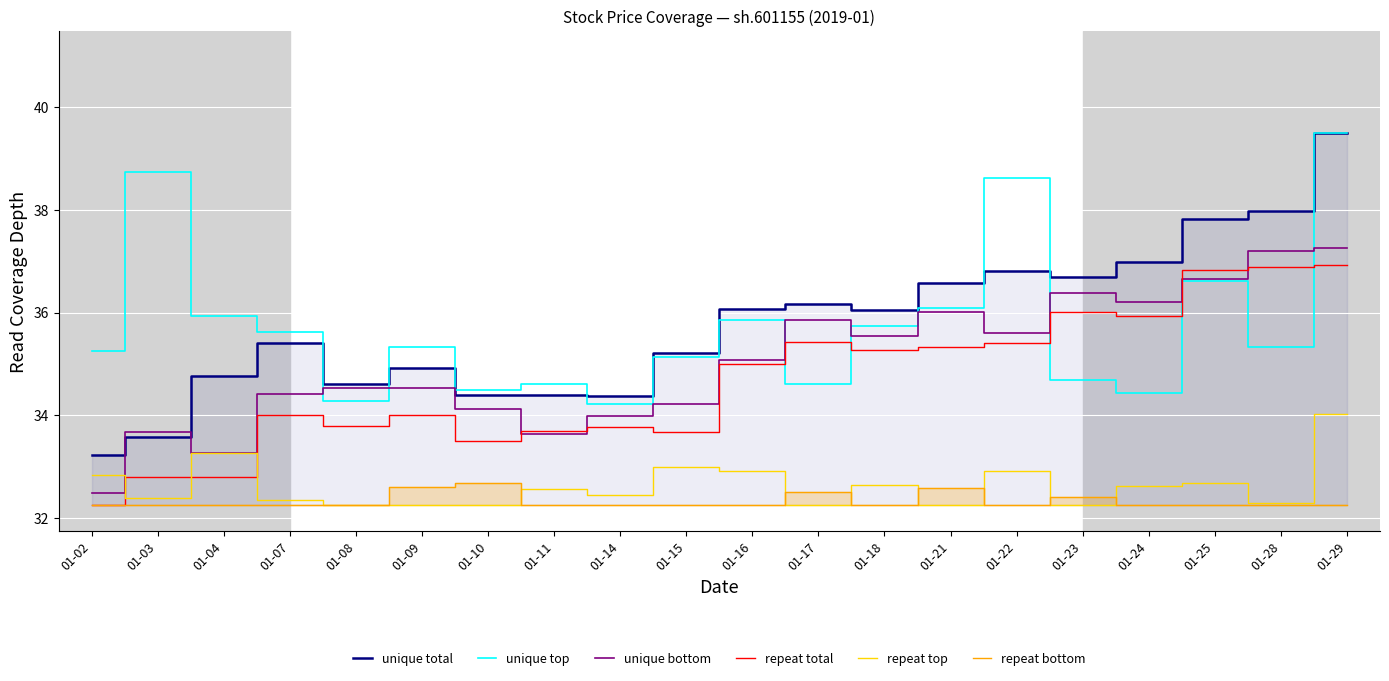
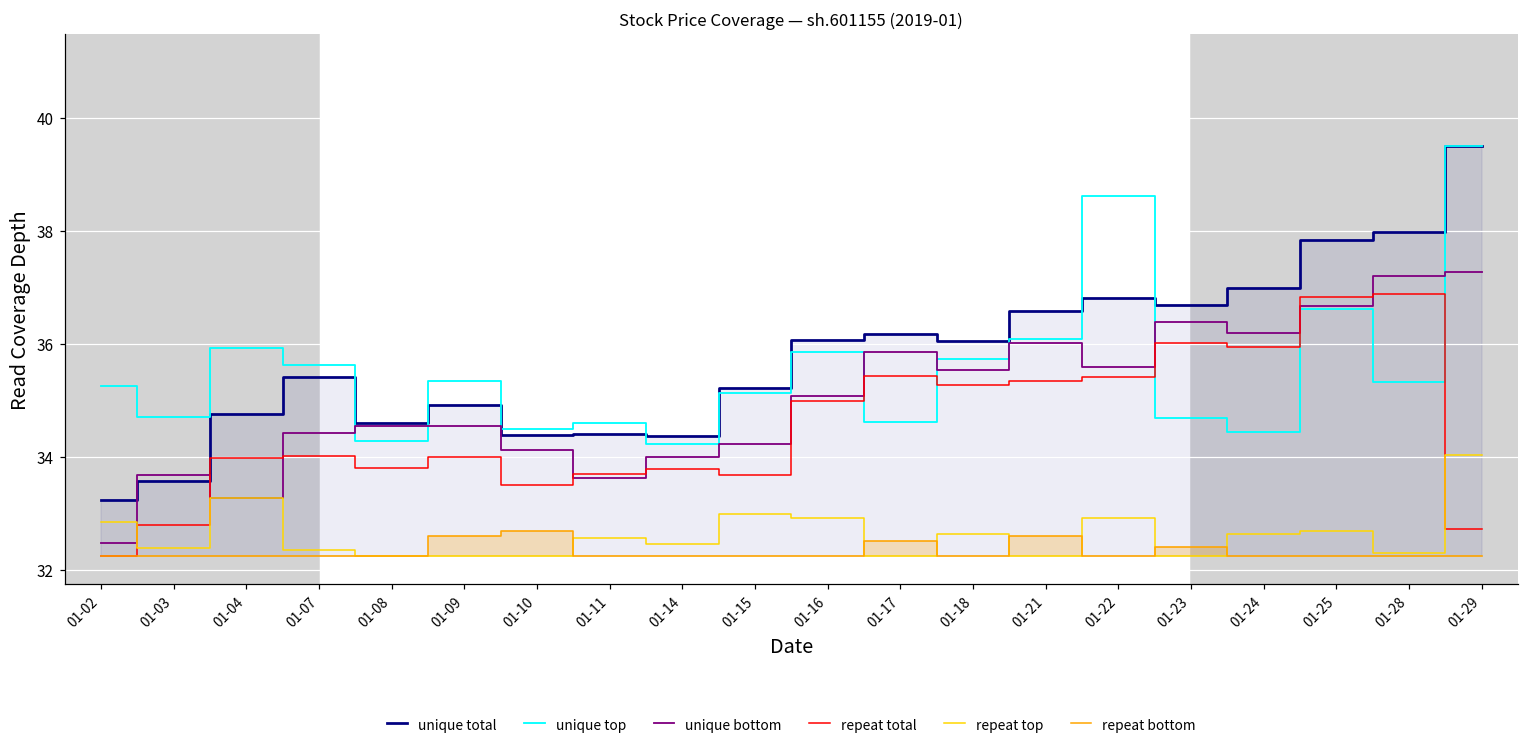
  {
    "unique top": {
      "01-02": 35.3,
-     "01-03": 38.7,
+     "01-03": 34.7,
      "01-04": 35.9,
      "01-07": 35.6,
      "01-08": 34.3,
      "01-09": 35.3,
      "01-10": 34.5,
      "01-11": 34.6,
      "01-14": 34.2,
      "01-15": 35.1,
      "01-16": 35.9,
      "01-17": 34.6,
      "01-18": 35.7,
      "01-21": 36.1,
      "01-22": 38.6,
      "01-23": 34.7,
      "01-24": 34.4,
      "01-28": 35.3
    },
    "unique bottom": {
      "01-02": 32.5,
      "01-03": 33.7,
      "01-07": 34.4,
      "01-08": 34.5,
      "01-09": 34.5,
      "01-10": 34.1,
      "01-11": 33.6,
      "01-14": 34.0,
      "01-15": 34.2,
      "01-16": 35.1,
      "01-17": 35.9,
      "01-18": 35.5,
      "01-21": 36.0,
      "01-22": 35.6,
      "01-23": 36.4,
      "01-24": 36.2,
      "01-28": 37.2,
      "01-29": 37.3
    },
    "repeat total": {
      "01-03": 32.8,
-     "01-04": 32.8,
+     "01-04": 34.0,
      "01-07": 34.0,
      "01-08": 33.8,
      "01-09": 34.0,
      "01-10": 33.5,
      "01-11": 33.7,
      "01-14": 33.8,
      "01-15": 33.7,
      "01-16": 35.0,
      "01-17": 35.4,
      "01-18": 35.3,
      "01-21": 35.3,
      "01-22": 35.4,
      "01-23": 36.0,
      "01-24": 35.9,
      "01-25": 36.8,
      "01-28": 36.9,
-     "01-29": 36.9
+     "01-29": 32.7
    }
  }
